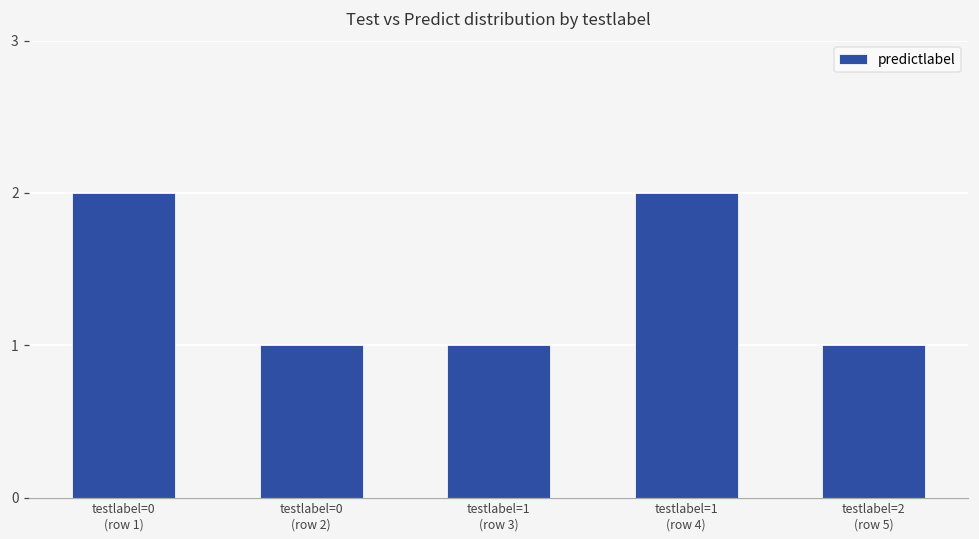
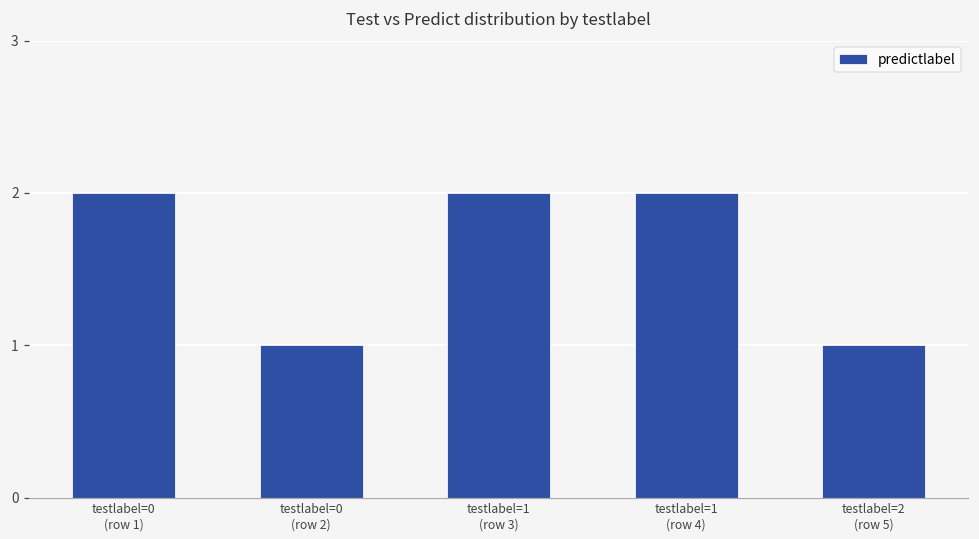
  {
    "testlabel=0 (row 1)": 2,
    "testlabel=0 (row 2)": 1,
-   "testlabel=1 (row 3)": 1,
+   "testlabel=1 (row 3)": 2,
    "testlabel=1 (row 4)": 2,
    "testlabel=2 (row 5)": 1
  }
